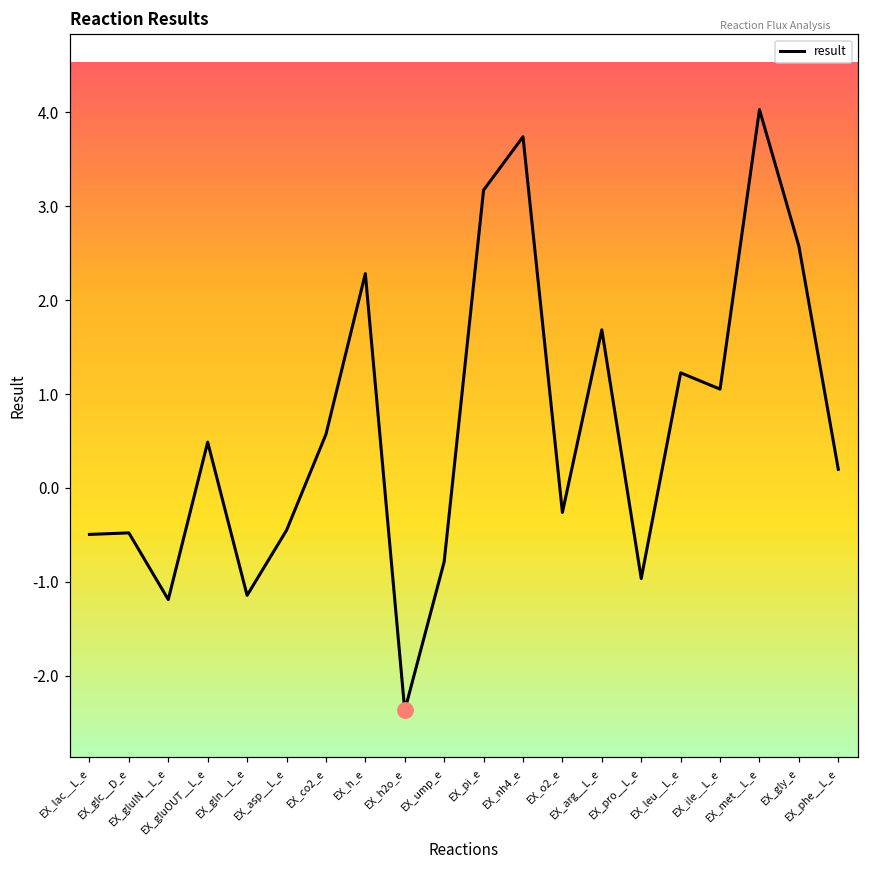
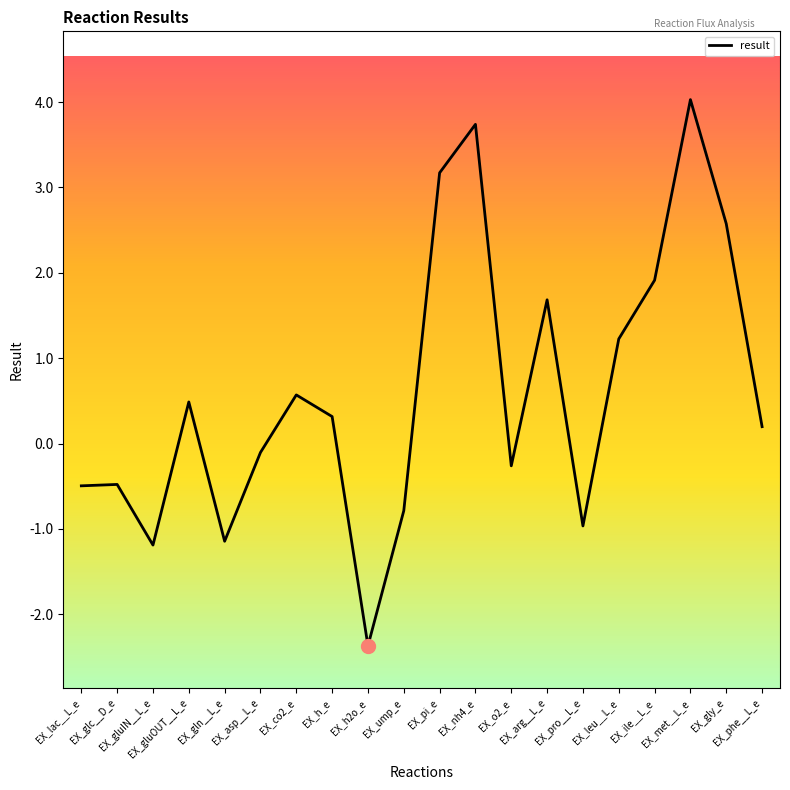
  {
    "result": {
      "EX_lac__L_e": -0.5,
      "EX_glc__D_e": -0.5,
      "EX_gluIN__L_e": -1.2,
      "EX_gluOUT__L_e": 0.5,
      "EX_gln__L_e": -1.1,
-     "EX_asp__L_e": -0.5,
+     "EX_asp__L_e": -0.1,
      "EX_co2_e": 0.6,
-     "EX_h_e": 2.3,
+     "EX_h_e": 0.3,
      "EX_ump_e": -0.8,
      "EX_pi_e": 3.2,
      "EX_nh4_e": 3.7,
      "EX_o2_e": -0.3,
      "EX_arg__L_e": 1.7,
      "EX_pro__L_e": -1.0,
      "EX_leu__L_e": 1.2,
-     "EX_ile__L_e": 1.1,
+     "EX_ile__L_e": 1.9,
      "EX_met__L_e": 4.0,
      "EX_gly_e": 2.6,
      "EX_phe__L_e": 0.2
    }
  }
